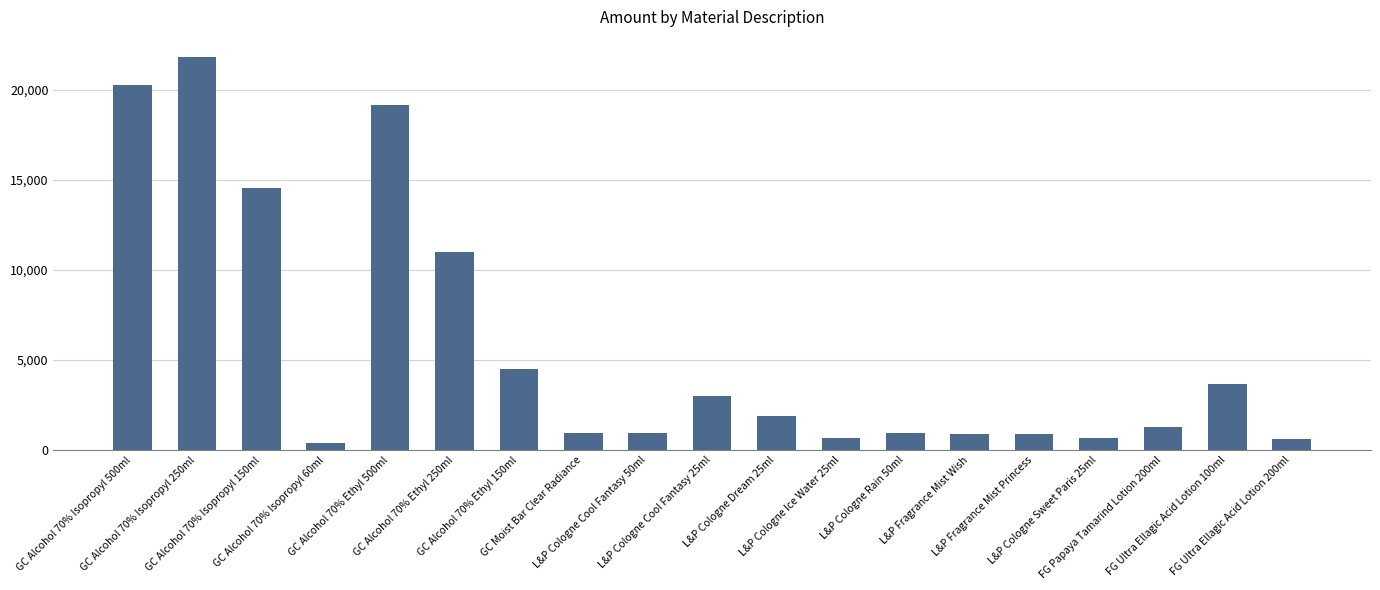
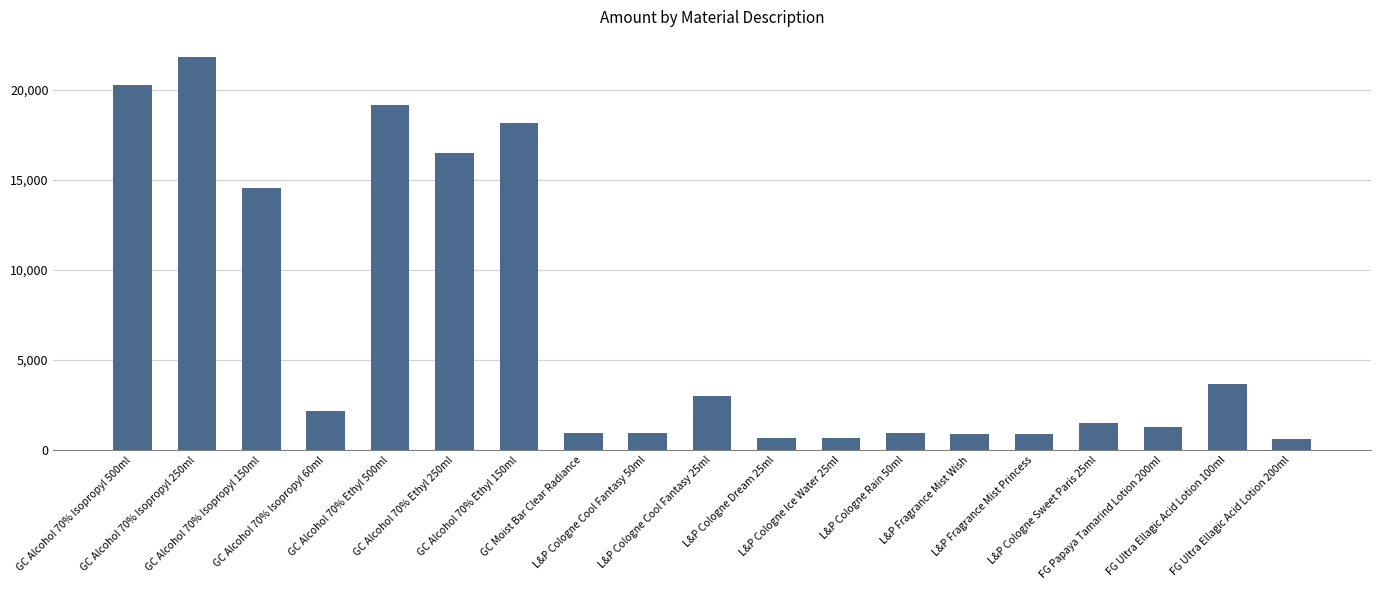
  {
    "GC Alcohol 70% Isopropyl 500ml": "20,300",
    "GC Alcohol 70% Isopropyl 250ml": "21,800",
    "GC Alcohol 70% Isopropyl 150ml": "14,500",
-   "GC Alcohol 70% Isopropyl 60ml": "400",
+   "GC Alcohol 70% Isopropyl 60ml": "2,200",
    "GC Alcohol 70% Ethyl 500ml": "19,100",
-   "GC Alcohol 70% Ethyl 250ml": "11,000",
-   "GC Alcohol 70% Ethyl 150ml": "4,500",
+   "GC Alcohol 70% Ethyl 250ml": "16,500",
+   "GC Alcohol 70% Ethyl 150ml": "18,100",
    "GC Moist Bar Clear Radiance": "1,000",
    "L&P Cologne Cool Fantasy 50ml": "1,000",
    "L&P Cologne Cool Fantasy 25ml": "3,000",
-   "L&P Cologne Dream 25ml": "1,900",
+   "L&P Cologne Dream 25ml": "700",
    "L&P Cologne Ice Water 25ml": "700",
    "L&P Cologne Rain 50ml": "1,000",
    "L&P Fragrance Mist Wish": "900",
    "L&P Fragrance Mist Princess": "900",
-   "L&P Cologne Sweet Paris 25ml": "700",
+   "L&P Cologne Sweet Paris 25ml": "1,500",
    "FG Papaya Tamarind Lotion 200ml": "1,300",
    "FG Ultra Ellagic Acid Lotion 100ml": "3,700",
    "FG Ultra Ellagic Acid Lotion 200ml": "600"
  }
